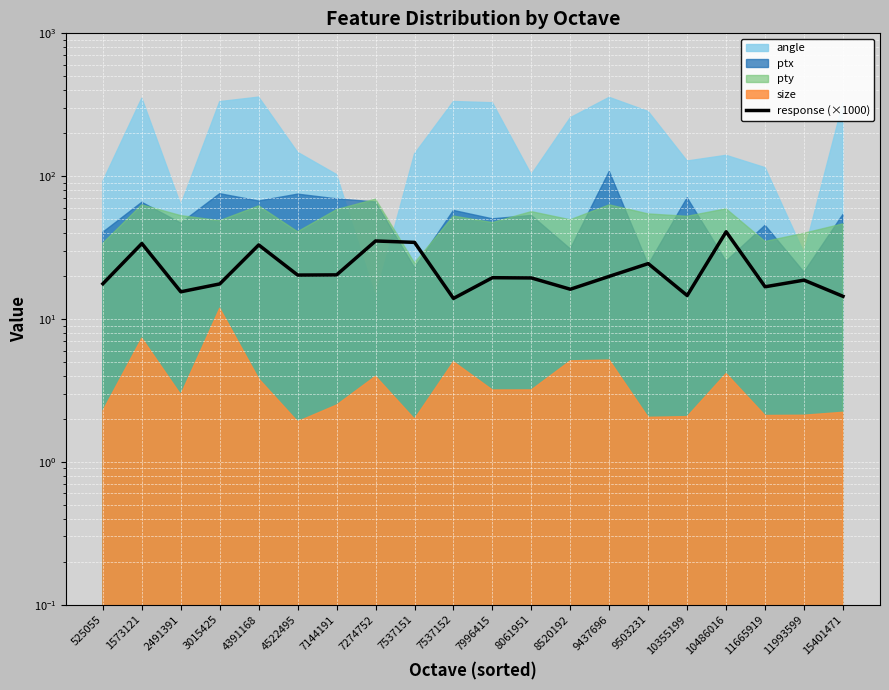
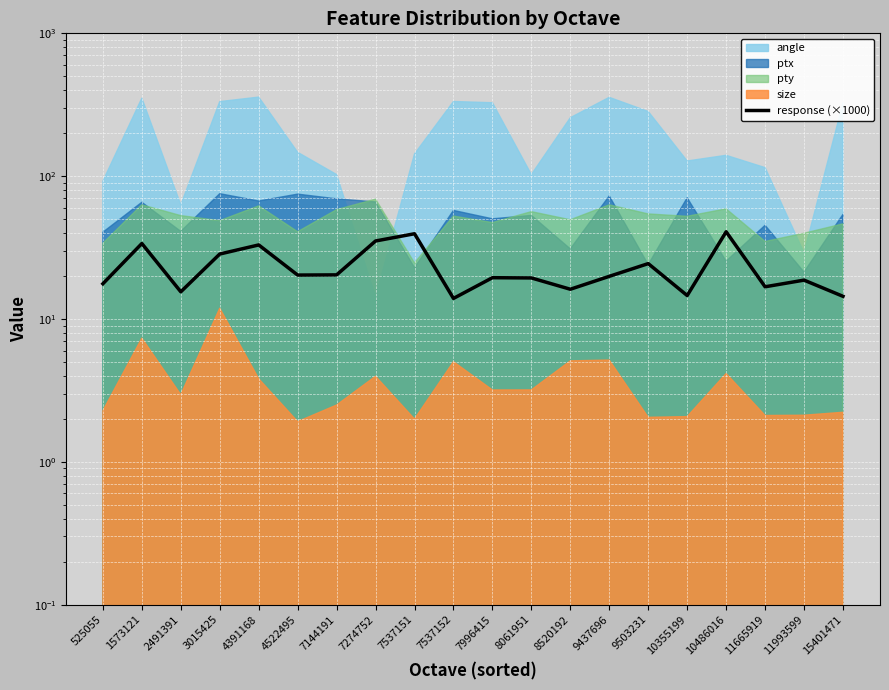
  {
    "response (×1000)": {
      "525055": 18,
      "1573121": 34,
      "2491391": 16,
-     "3015425": 18,
+     "3015425": 28,
      "4391168": 33,
      "4522495": 20,
      "7144191": 20,
      "7274752": 35,
-     "7537151": 34,
+     "7537151": 40,
      "7537152": 14,
      "7996415": 19,
      "8061951": 19,
      "8520192": 16,
      "9437696": 20,
      "10355199": 15,
      "10486016": 41,
      "11665919": 17,
      "11993599": 19,
      "15401471": 14
    },
    "angle": {
      "525055": 90,
      "1573121": 350,
      "2491391": 60,
      "3015425": 330,
      "4391168": 360,
      "4522495": 150,
      "7144191": 100,
      "7274752": 14,
      "7537151": 140,
      "7537152": 330,
      "7996415": 330,
      "8061951": 100,
      "8520192": 260,
      "9437696": 360,
      "9503231": 280,
      "10355199": 130,
      "10486016": 140,
      "11665919": 110,
      "11993599": 29
    },
    "ptx": {
      "525055": 41,
-     "2491391": 47,
+     "2491391": 41,
      "3015425": 80,
      "4391168": 70,
      "4522495": 70,
      "7144191": 70,
      "7274752": 70,
      "7537151": 23,
      "7537152": 58,
      "7996415": 50,
      "8061951": 53,
      "8520192": 31,
-     "9437696": 110,
+     "9437696": 70,
      "10355199": 70,
      "10486016": 25,
      "11665919": 45,
      "11993599": 21,
      "15401471": 54
    },
    "pty": {
      "525055": 34,
      "2491391": 53,
      "3015425": 49,
      "4391168": 62,
      "4522495": 41,
      "7144191": 58,
      "7274752": 70,
      "7537151": 25,
      "7537152": 53,
      "7996415": 47,
      "8061951": 56,
      "8520192": 49,
      "9437696": 60,
      "9503231": 54,
      "10355199": 52,
      "10486016": 59,
      "11665919": 35,
      "11993599": 40,
      "15401471": 46
    },
    "size": {
      "525055": 2.3,
      "1573121": 7,
      "2491391": 3,
      "3015425": 12,
      "4391168": 3.8,
      "4522495": 1.9,
      "7144191": 2.5,
      "7274752": 4,
      "7537151": 2,
      "7537152": 5,
      "7996415": 3.2,
      "8061951": 3.2,
      "8520192": 5,
      "9437696": 5,
      "9503231": 2,
      "10355199": 2,
      "10486016": 4,
      "11665919": 2.1,
      "11993599": 2.1,
      "15401471": 2.2
    }
  }
